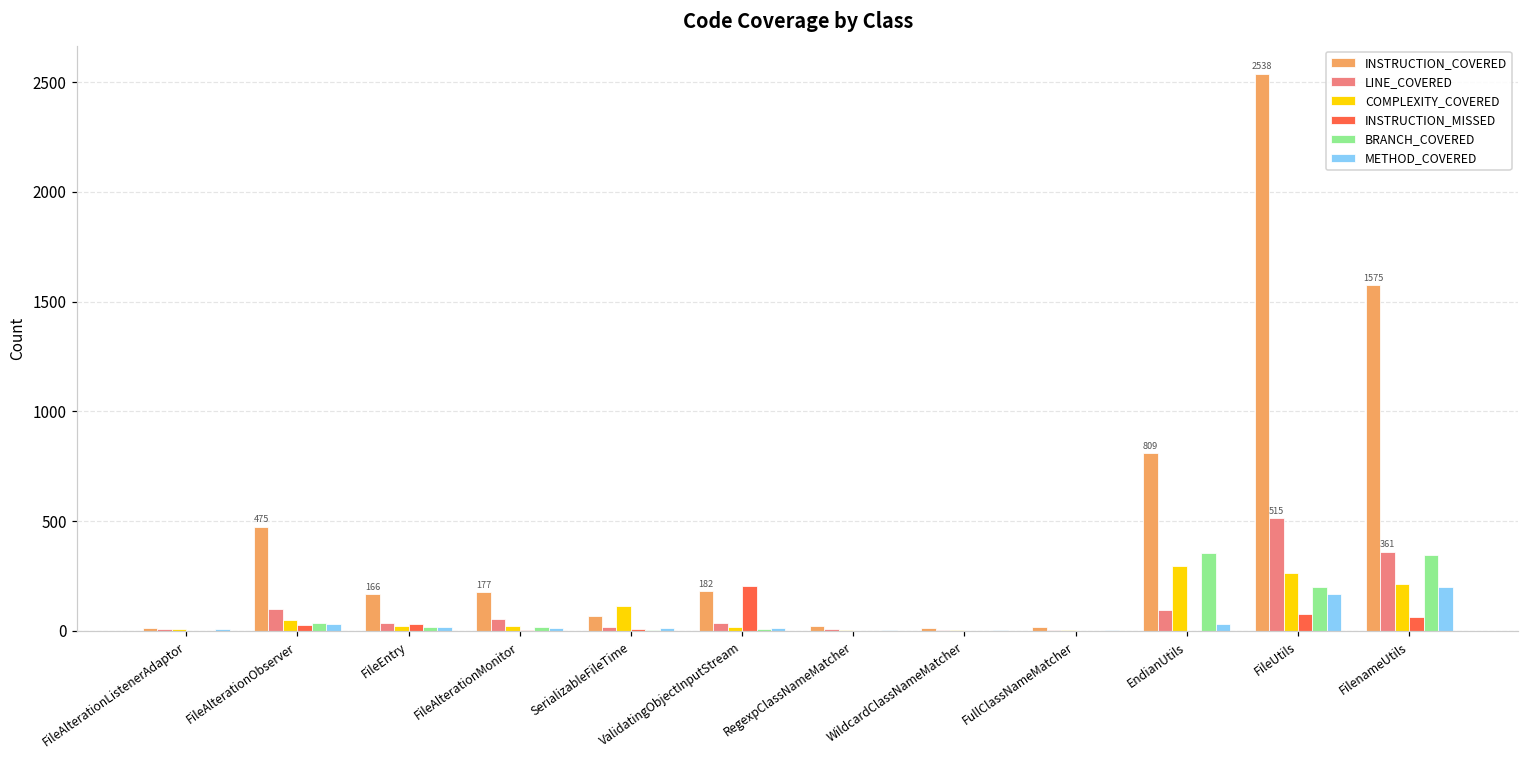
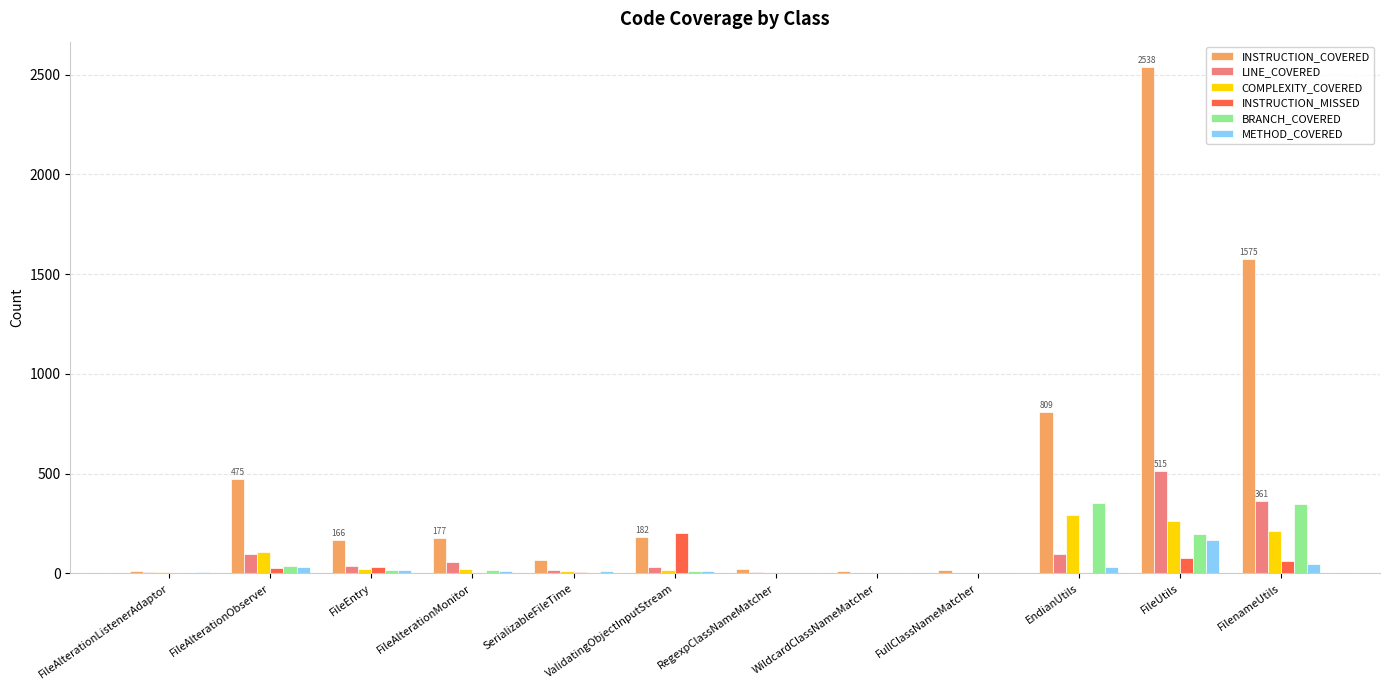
  {
    "COMPLEXITY_COVERED": {
-     "FileAlterationObserver": 50,
+     "FileAlterationObserver": 110,
      "FileEntry": 20,
      "FileAlterationMonitor": 20,
-     "SerializableFileTime": 110,
+     "SerializableFileTime": 10,
      "ValidatingObjectInputStream": 20,
      "EndianUtils": 290,
      "FileUtils": 260,
      "FilenameUtils": 210
    },
    "INSTRUCTION_MISSED": {
      "FileAlterationListenerAdaptor": 0,
      "FileAlterationObserver": 30,
      "FileEntry": 30,
      "ValidatingObjectInputStream": 200,
      "RegexpClassNameMatcher": 0,
      "WildcardClassNameMatcher": 0,
      "FullClassNameMatcher": 0,
      "EndianUtils": 0,
      "FileUtils": 80,
      "FilenameUtils": 60
    },
    "BRANCH_COVERED": {
      "FileAlterationListenerAdaptor": 0,
      "FileAlterationObserver": 40,
      "FileEntry": 20,
      "FileAlterationMonitor": 20,
      "RegexpClassNameMatcher": 0,
      "WildcardClassNameMatcher": 0,
      "FullClassNameMatcher": 0,
      "EndianUtils": 350,
      "FileUtils": 200,
      "FilenameUtils": 350
    },
    "METHOD_COVERED": {
      "FileAlterationObserver": 30,
      "FileEntry": 20,
      "FileAlterationMonitor": 10,
      "ValidatingObjectInputStream": 10,
      "EndianUtils": 30,
      "FileUtils": 170,
-     "FilenameUtils": 200
+     "FilenameUtils": 50
    }
  }
